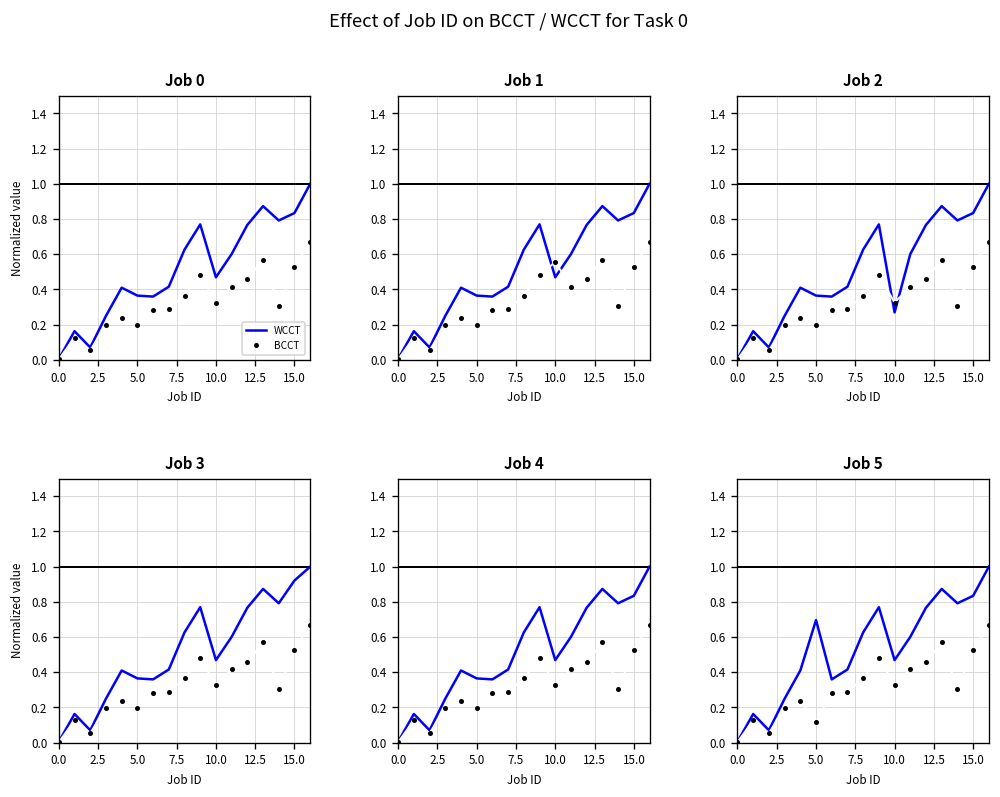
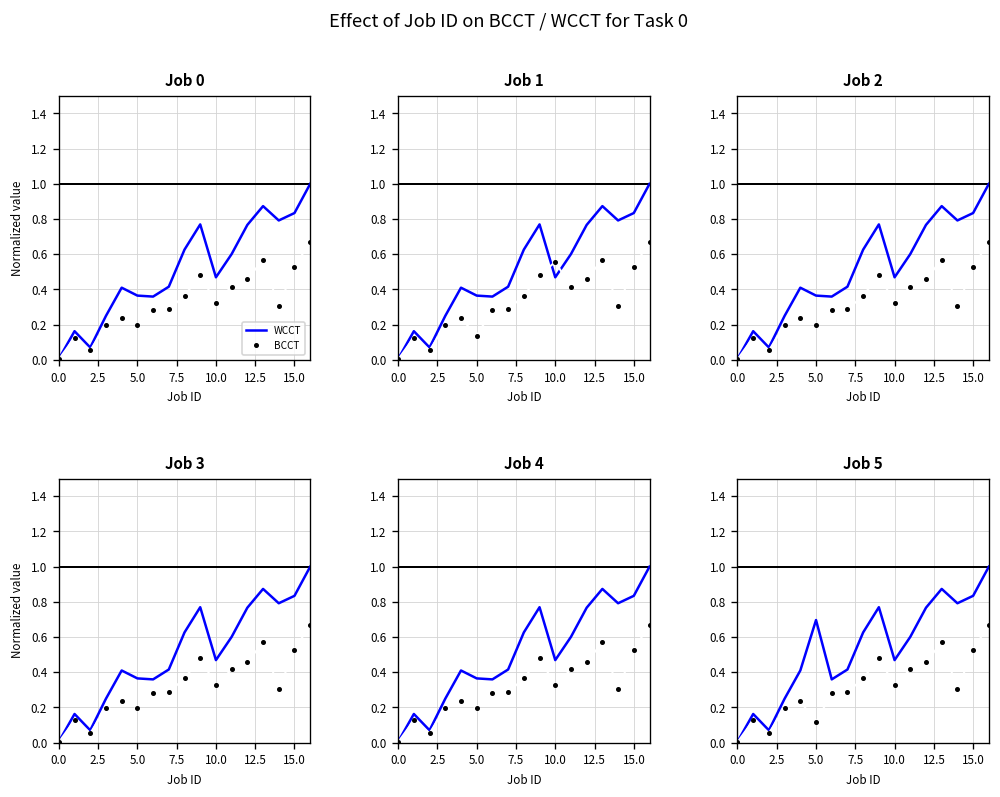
  {
    "Job 0": {
      "WCCT": {
        "5.0": 0.37,
        "10.0": 0.47,
        "15.0": 0.83
      },
      "BCCT": {
        "5.0": 0.20,
        "10.0": 0.33,
        "15.0": 0.53
      }
    },
    "Job 1": {
      "WCCT": {
        "5.0": 0.37,
        "10.0": 0.47,
        "15.0": 0.83
      },
      "BCCT": {
-       "5.0": 0.20,
+       "5.0": 0.14,
        "10.0": 0.56,
        "15.0": 0.53
      }
    },
    "Job 2": {
      "WCCT": {
        "5.0": 0.37,
-       "10.0": 0.27,
+       "10.0": 0.47,
        "15.0": 0.83
      },
      "BCCT": {
        "5.0": 0.20,
        "10.0": 0.33,
        "15.0": 0.53
      }
    },
    "Job 3": {
      "WCCT": {
        "5.0": 0.37,
        "10.0": 0.47,
-       "15.0": 0.92
+       "15.0": 0.83
      },
      "BCCT": {
        "5.0": 0.20,
        "10.0": 0.33,
        "15.0": 0.53
      }
    },
    "Job 4": {
      "WCCT": {
        "5.0": 0.37,
        "10.0": 0.47,
        "15.0": 0.83
      },
      "BCCT": {
        "5.0": 0.20,
        "10.0": 0.33,
        "15.0": 0.53
      }
    },
    "Job 5": {
      "WCCT": {
        "5.0": 0.70,
        "10.0": 0.47,
        "15.0": 0.83
      },
      "BCCT": {
        "5.0": 0.12,
        "10.0": 0.33,
        "15.0": 0.53
      }
    }
  }
